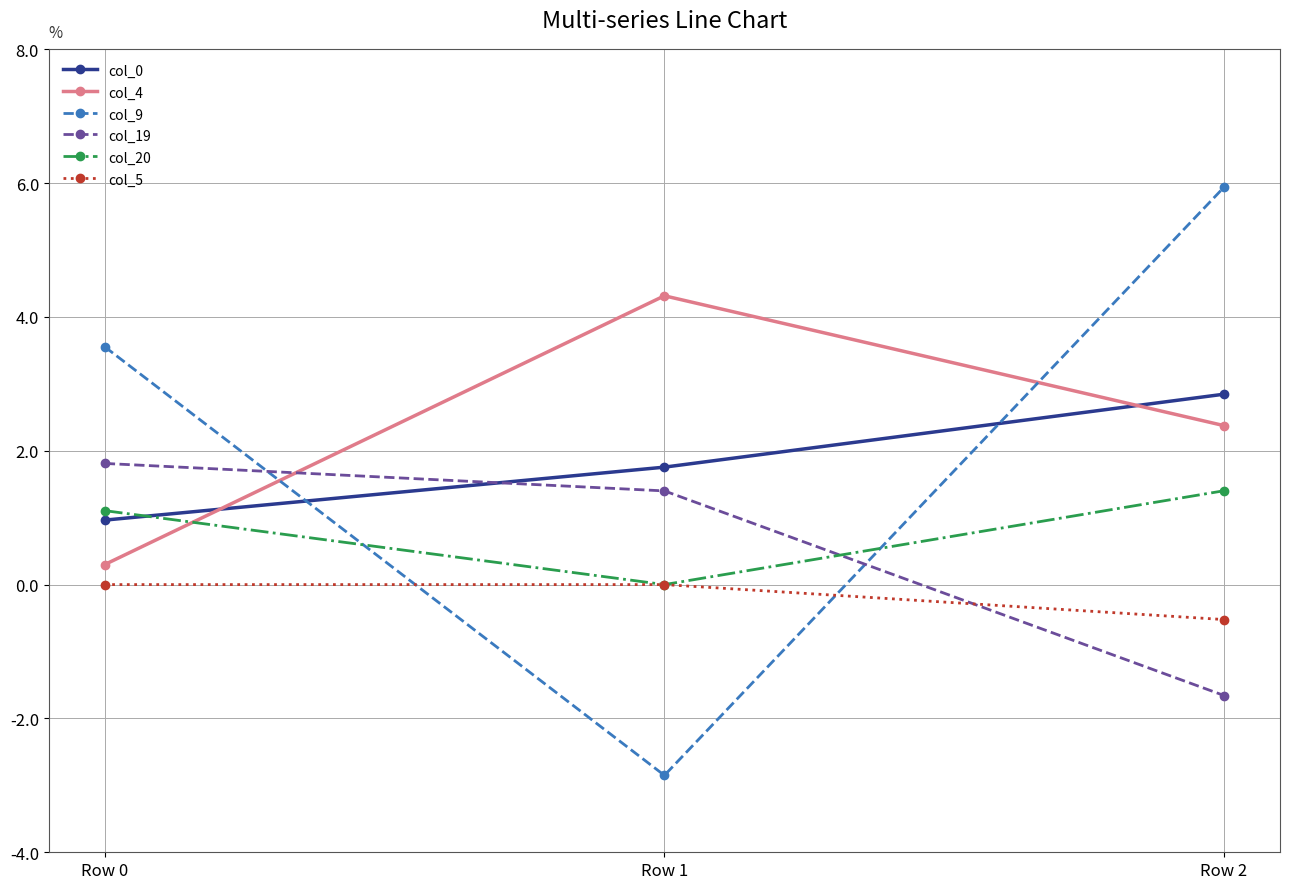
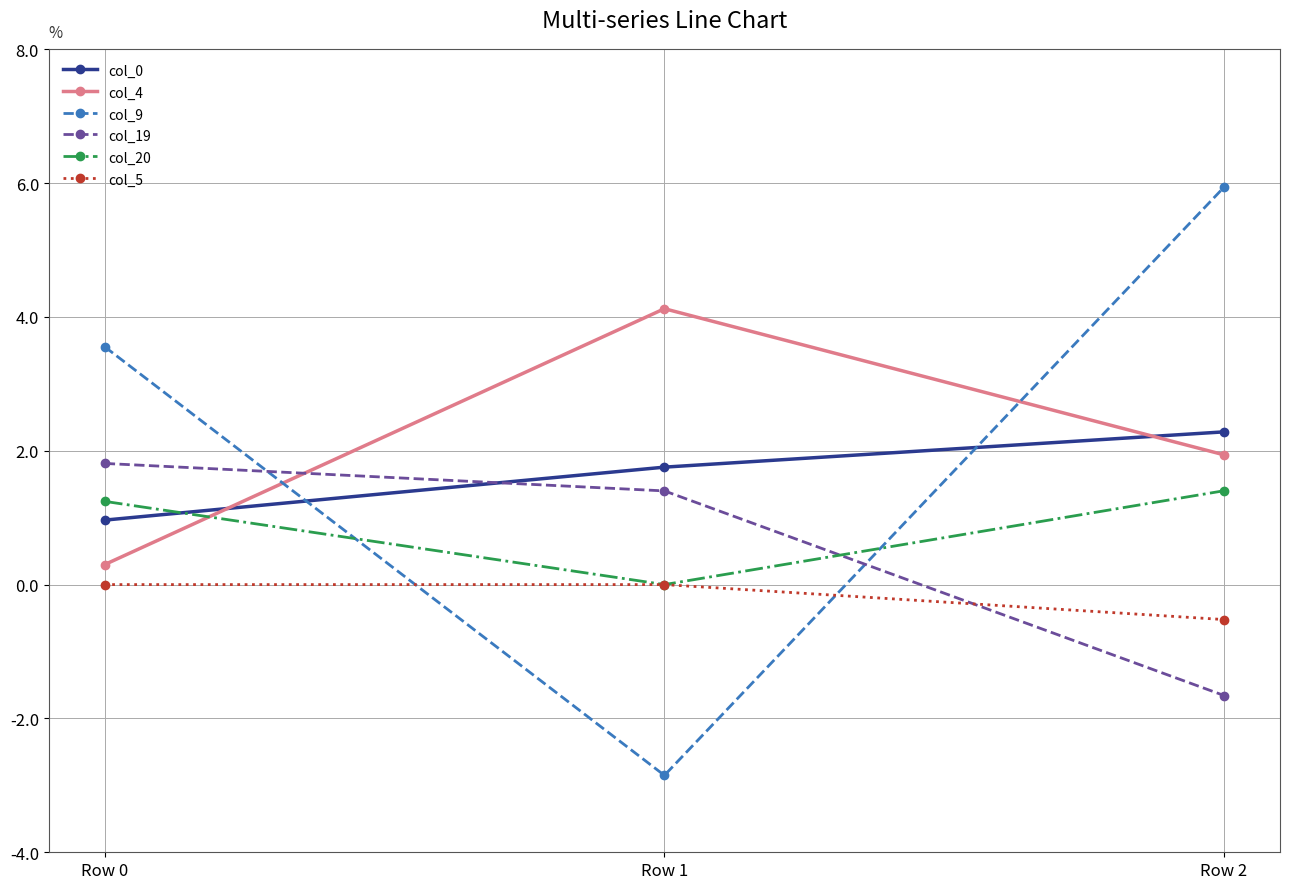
  {
    "col_0": {
      "Row 0": 1.0,
      "Row 1": 1.8,
-     "Row 2": 2.8
+     "Row 2": 2.3
    },
    "col_4": {
      "Row 0": 0.3,
-     "Row 1": 4.3,
-     "Row 2": 2.4
+     "Row 1": 4.1,
+     "Row 2": 1.9
    },
    "col_9": {
      "Row 0": 3.6,
      "Row 1": -2.9,
      "Row 2": 5.9
    },
    "col_19": {
      "Row 0": 1.8,
      "Row 1": 1.4,
      "Row 2": -1.7
    },
    "col_20": {
-     "Row 0": 1.1,
+     "Row 0": 1.2,
      "Row 2": 1.4
    },
    "col_5": {
      "Row 0": 0.0,
      "Row 2": -0.5
    }
  }
